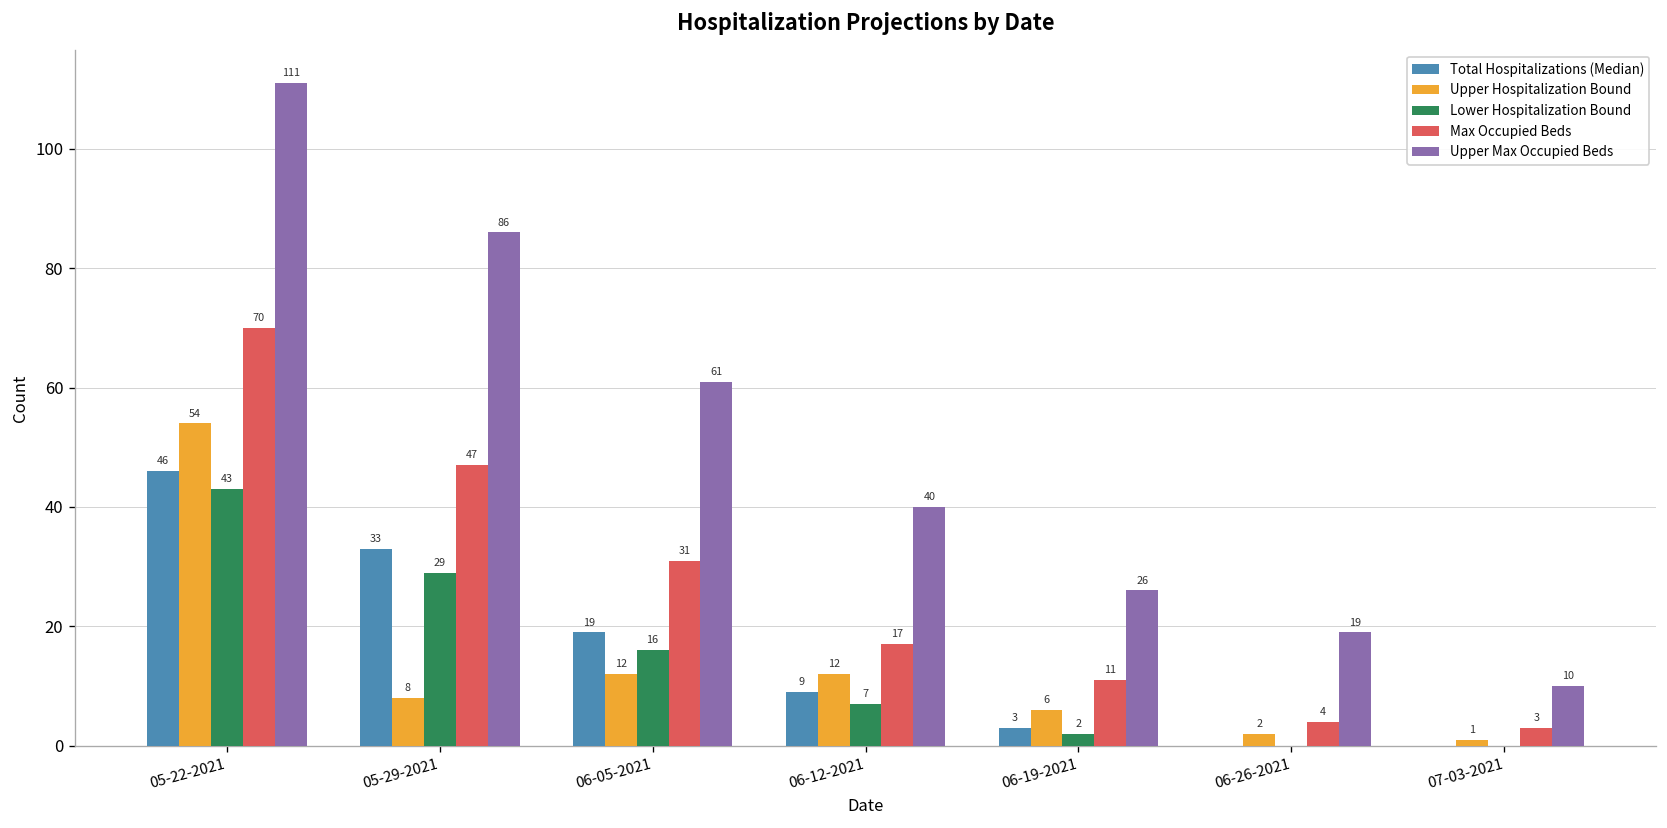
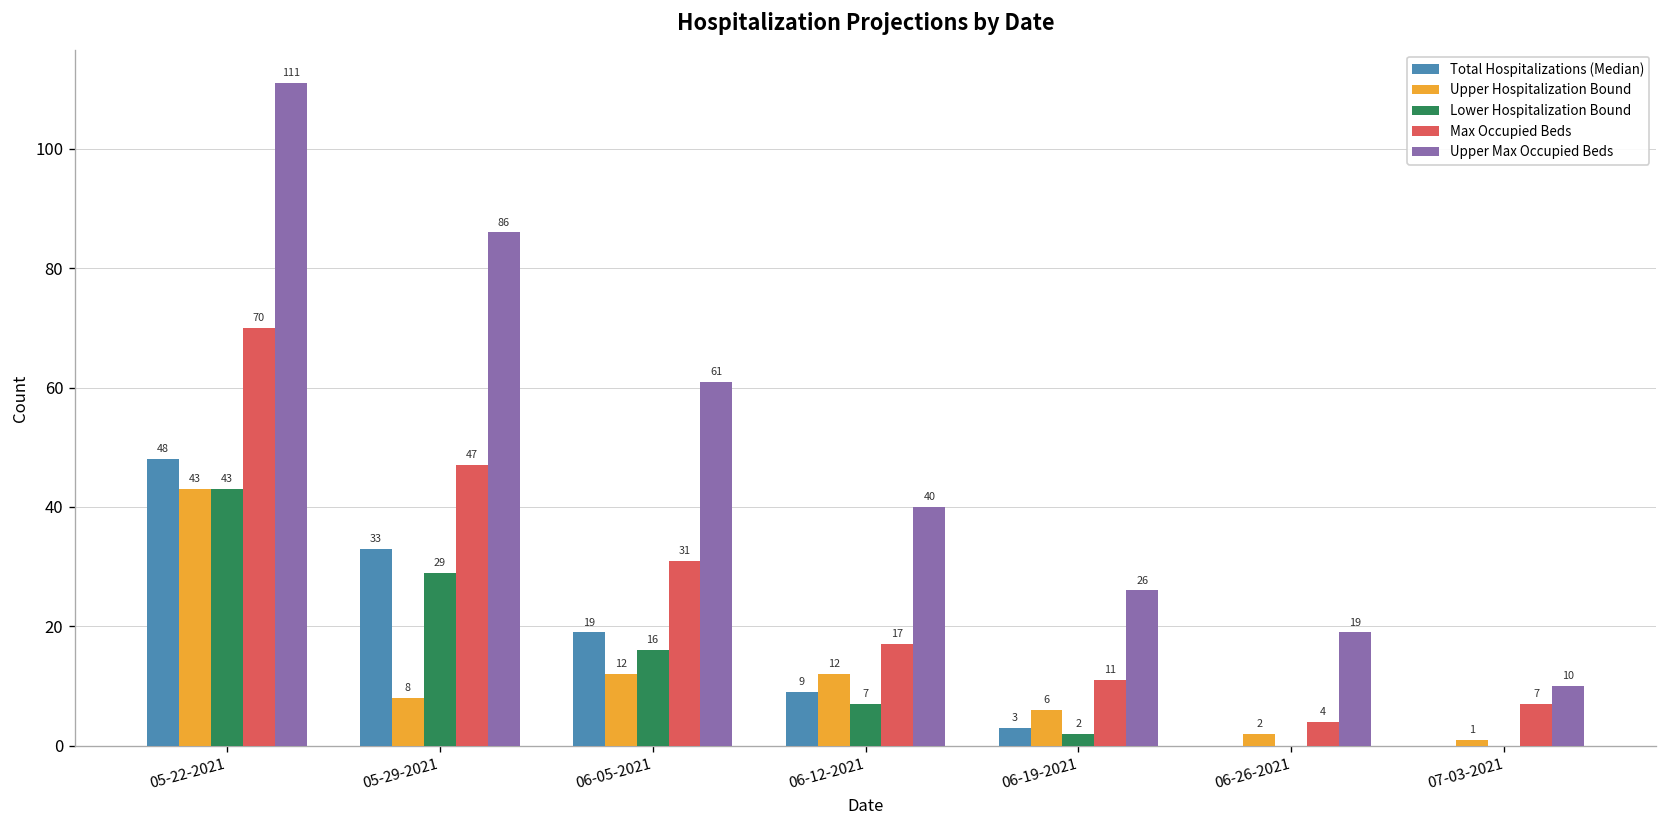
  {
    "Total Hospitalizations (Median)": {
-     "05-22-2021": 46,
+     "05-22-2021": 48,
      "05-29-2021": 33,
      "06-05-2021": 19,
      "06-12-2021": 9,
      "06-19-2021": 3
    },
    "Upper Hospitalization Bound": {
-     "05-22-2021": 54,
+     "05-22-2021": 43,
      "05-29-2021": 8,
      "06-05-2021": 12,
      "06-12-2021": 12,
      "06-19-2021": 6,
      "06-26-2021": 2,
      "07-03-2021": 1
    },
    "Lower Hospitalization Bound": {
      "05-22-2021": 43,
      "05-29-2021": 29,
      "06-05-2021": 16,
      "06-12-2021": 7,
      "06-19-2021": 2
    },
    "Max Occupied Beds": {
      "05-22-2021": 70,
      "05-29-2021": 47,
      "06-05-2021": 31,
      "06-12-2021": 17,
      "06-19-2021": 11,
      "06-26-2021": 4,
-     "07-03-2021": 3
+     "07-03-2021": 7
    },
    "Upper Max Occupied Beds": {
      "05-22-2021": 111,
      "05-29-2021": 86,
      "06-05-2021": 61,
      "06-12-2021": 40,
      "06-19-2021": 26,
      "06-26-2021": 19,
      "07-03-2021": 10
    }
  }
